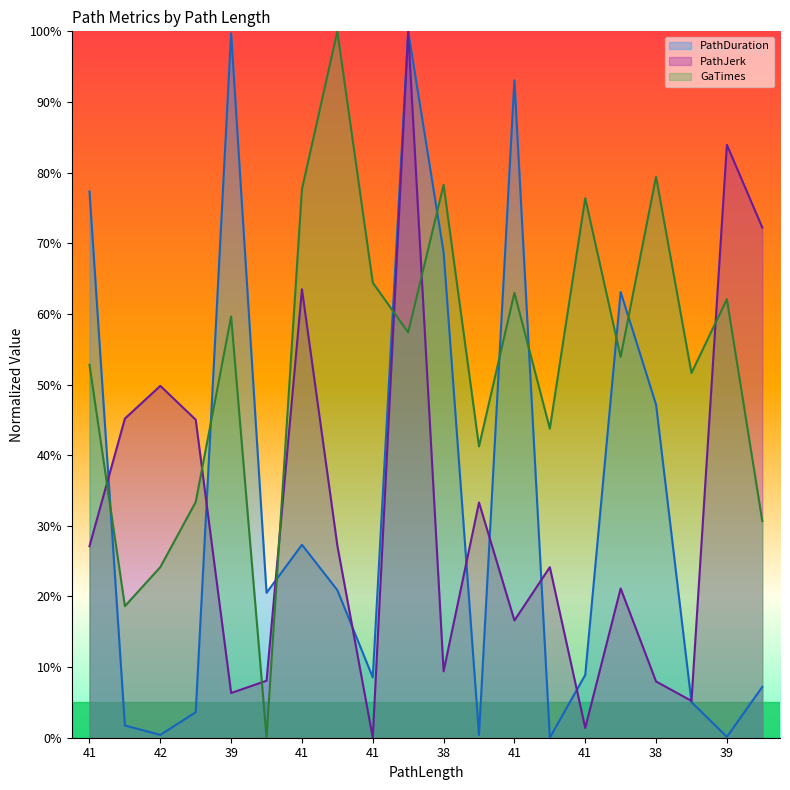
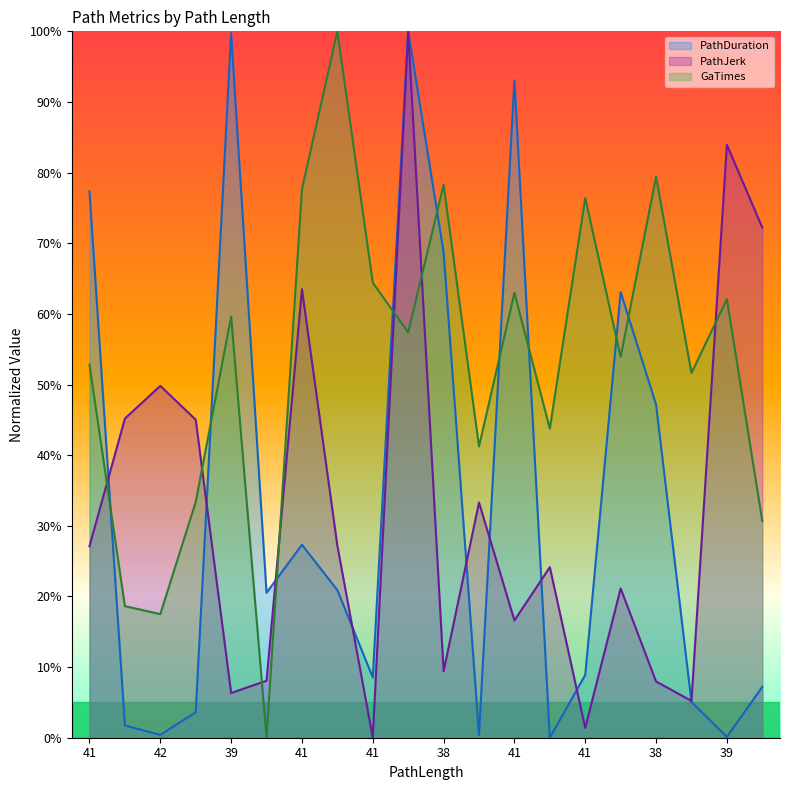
  {
    "PathJerk": {
      "42": "50%"
    },
    "GaTimes": {
-     "42": "24%"
+     "42": "17%"
    }
  }
